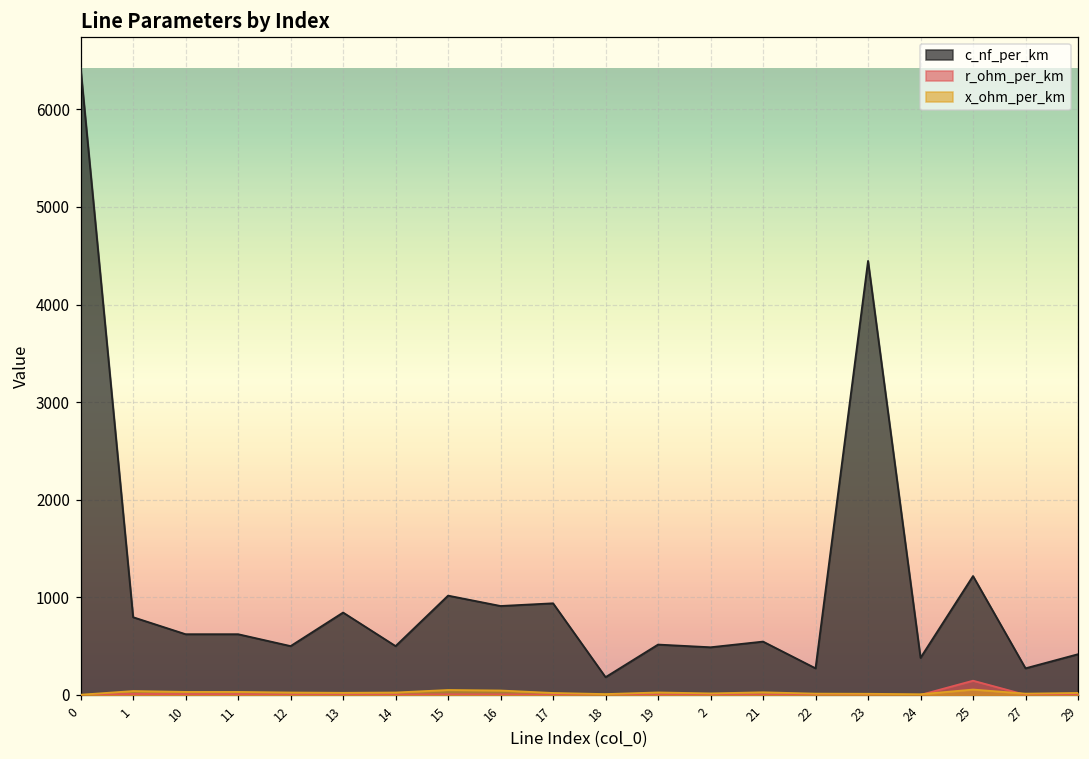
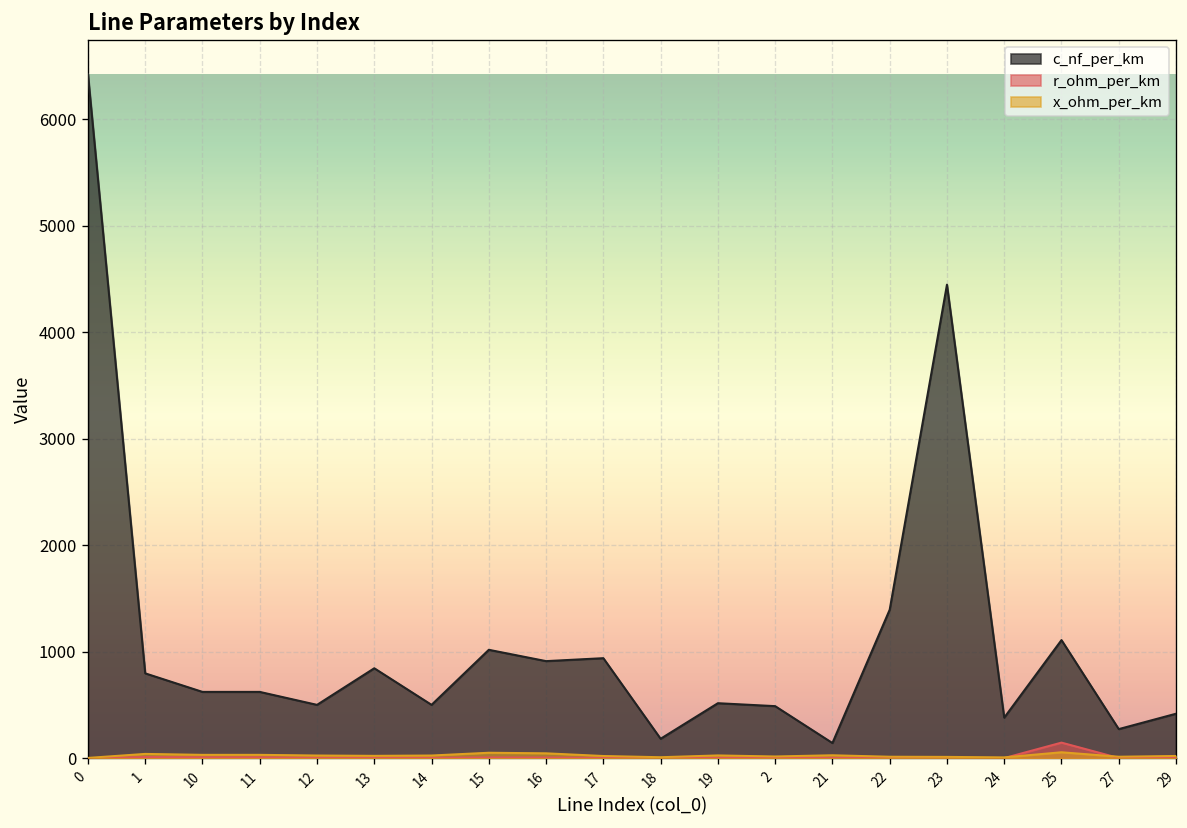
  {
    "c_nf_per_km": {
      "0": 6400,
      "1": 800,
      "10": 600,
      "11": 600,
      "12": 500,
      "13": 800,
      "14": 500,
      "15": 1000,
      "16": 900,
      "17": 900,
      "18": 200,
      "19": 500,
      "2": 500,
-     "21": 500,
-     "22": 300,
+     "21": 100,
+     "22": 1400,
      "23": 4400,
      "24": 400,
-     "25": 1200,
+     "25": 1100,
      "27": 300,
      "29": 400
    },
    "r_ohm_per_km": {
      "1": 0,
      "15": 0,
      "16": 0,
      "25": 100
    },
    "x_ohm_per_km": {
      "1": 0,
      "15": 100,
      "16": 0,
      "25": 100
    }
  }
